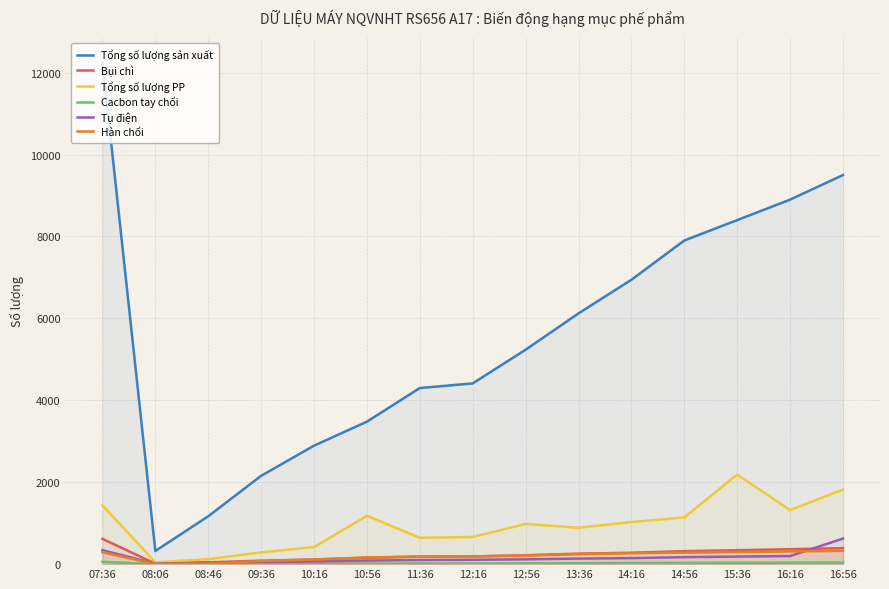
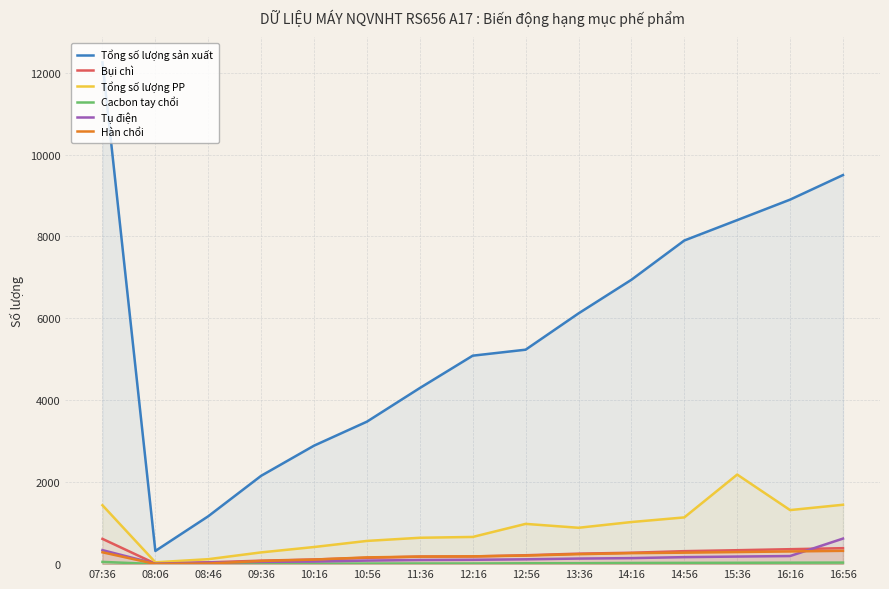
  {
    "Tổng số lượng sản xuất": {
      "08:06": 300,
      "08:46": 1200,
      "09:36": 2200,
      "10:16": 2900,
      "10:56": 3500,
      "11:36": 4300,
-     "12:16": 4400,
+     "12:16": 5100,
      "12:56": 5200,
      "13:36": 6100,
      "14:16": 6900,
      "14:56": 7900,
      "15:36": 8400,
      "16:16": 8900,
      "16:56": 9500
    },
    "Bụi chì": {
      "07:36": 600,
      "16:56": 400
    },
    "Tổng số lượng PP": {
      "07:36": 1400,
      "08:46": 100,
      "09:36": 300,
      "10:16": 400,
-     "10:56": 1200,
+     "10:56": 600,
      "11:36": 600,
      "12:16": 700,
      "12:56": 1000,
      "13:36": 900,
      "14:16": 1000,
      "14:56": 1100,
      "15:36": 2200,
      "16:16": 1300,
-     "16:56": 1800
+     "16:56": 1500
    },
    "Cacbon tay chổi": {
      "07:36": 100,
      "10:56": 0,
      "11:36": 0,
      "12:16": 0,
      "12:56": 0,
      "13:36": 0,
      "14:16": 0,
      "14:56": 0,
      "15:36": 0,
      "16:16": 0,
      "16:56": 0
    },
    "Tụ điện": {
      "10:56": 100,
      "11:36": 100,
      "12:16": 100,
      "12:56": 100,
      "13:36": 100,
      "14:16": 100,
      "14:56": 200,
      "15:36": 200,
      "16:16": 200,
      "16:56": 600
    },
    "Hàn chổi": {
      "16:56": 300
    }
  }
